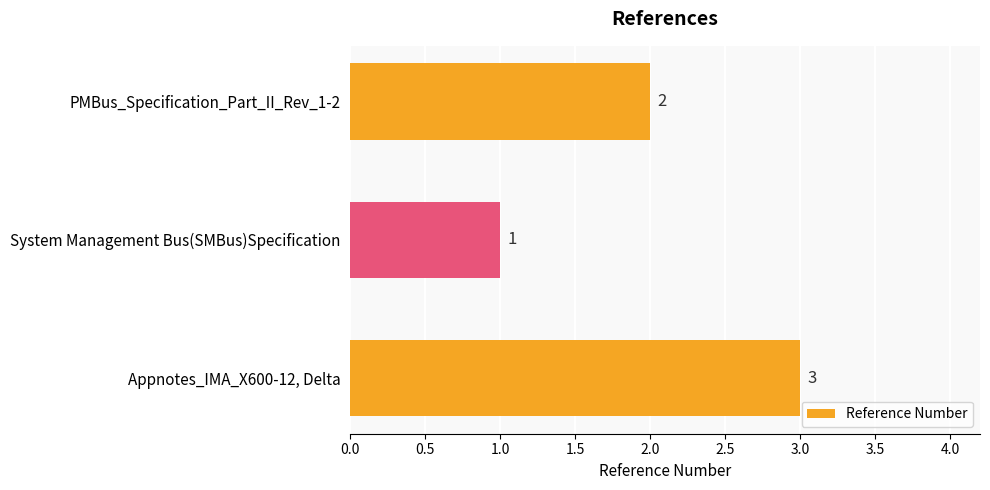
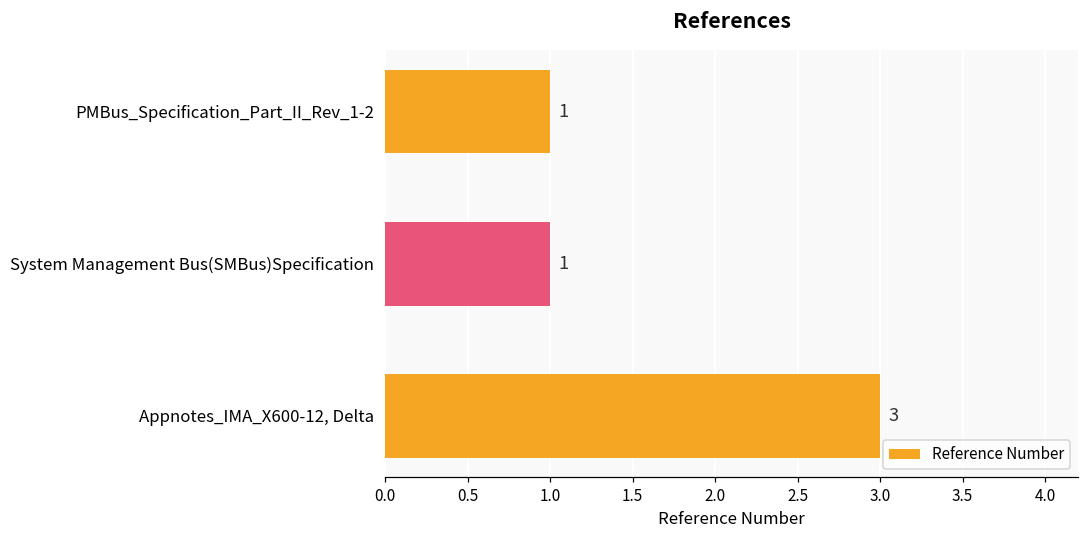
  {
-   "PMBus_Specification_Part_II_Rev_1-2": 2,
+   "PMBus_Specification_Part_II_Rev_1-2": 1,
    "System Management Bus(SMBus)Specification": 1,
    "Appnotes_IMA_X600-12, Delta": 3
  }
